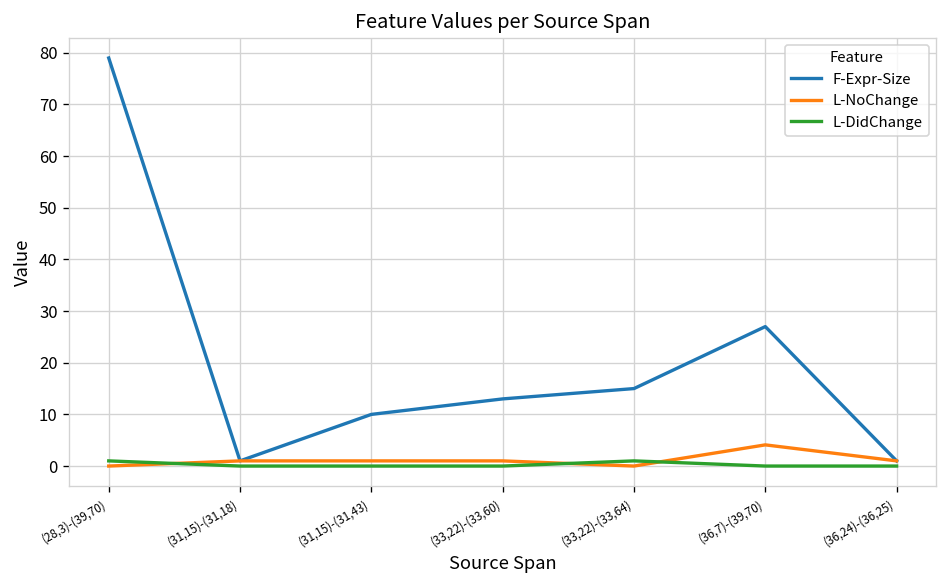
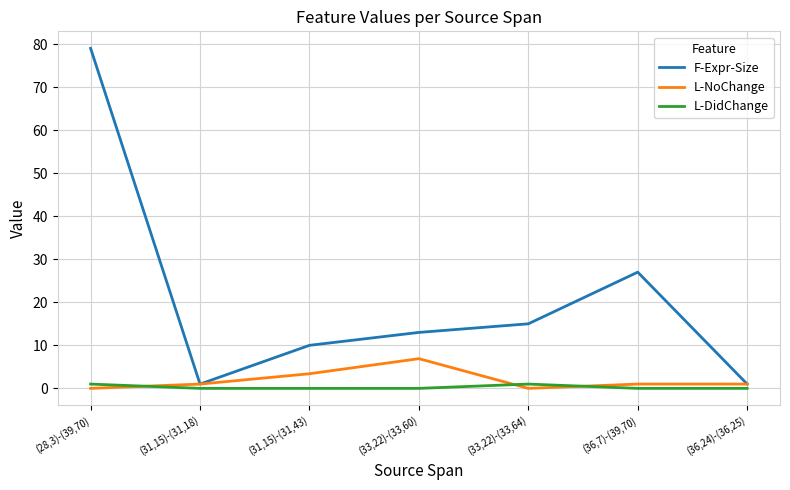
  {
    "F-Expr-Size": {
      "(28,3)-(39,70)": 79,
      "(31,15)-(31,43)": 10,
      "(33,22)-(33,60)": 13,
      "(33,22)-(33,64)": 15,
      "(36,7)-(39,70)": 27
    },
    "L-NoChange": {
      "(28,3)-(39,70)": 0,
-     "(31,15)-(31,43)": 1,
-     "(33,22)-(33,60)": 1,
+     "(31,15)-(31,43)": 3,
+     "(33,22)-(33,60)": 7,
      "(33,22)-(33,64)": 0,
-     "(36,7)-(39,70)": 4
+     "(36,7)-(39,70)": 1
    },
    "L-DidChange": {
      "(28,3)-(39,70)": 1,
      "(31,15)-(31,18)": 0,
      "(31,15)-(31,43)": 0,
      "(33,22)-(33,60)": 0,
      "(33,22)-(33,64)": 1,
      "(36,7)-(39,70)": 0,
      "(36,24)-(36,25)": 0
    }
  }
